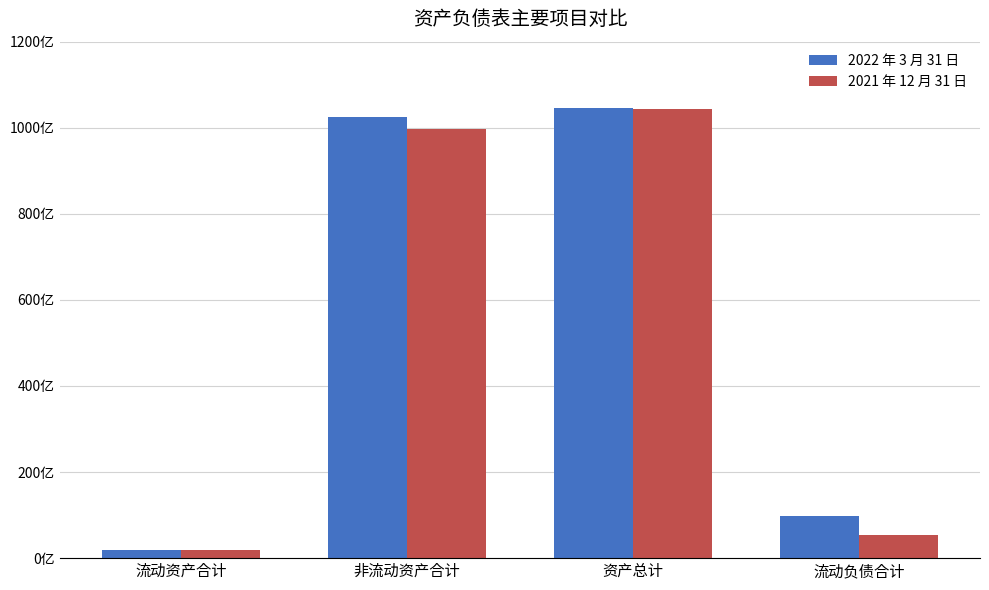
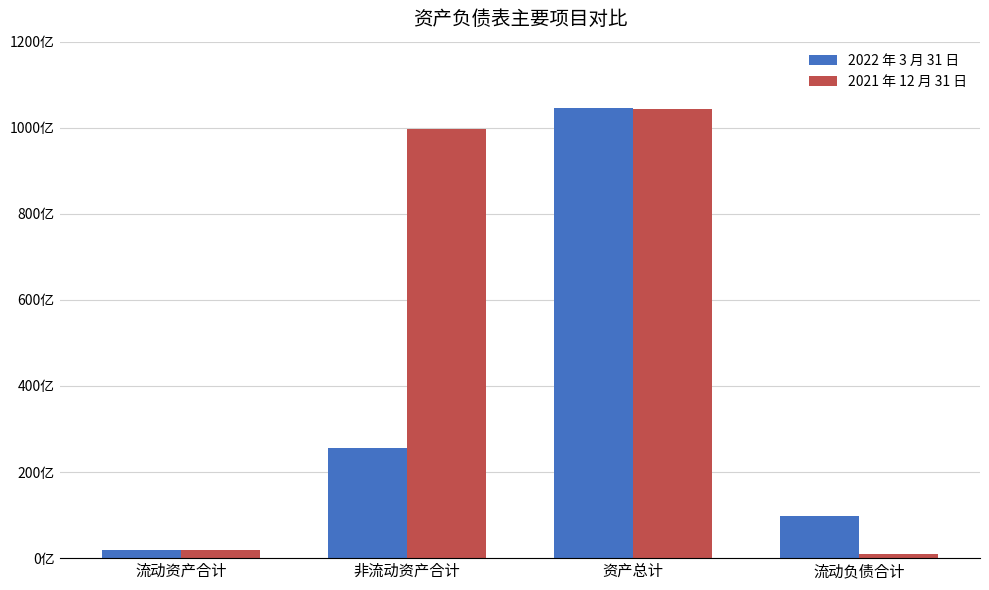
  {
    "2022 年 3 月 31 日": {
      "流动资产合计": "20亿",
-     "非流动资产合计": "1030亿",
+     "非流动资产合计": "260亿",
      "资产总计": "1050亿",
      "流动负债合计": "100亿"
    },
    "2021 年 12 月 31 日": {
      "流动资产合计": "20亿",
      "非流动资产合计": "1000亿",
      "资产总计": "1040亿",
-     "流动负债合计": "50亿"
+     "流动负债合计": "10亿"
    }
  }
